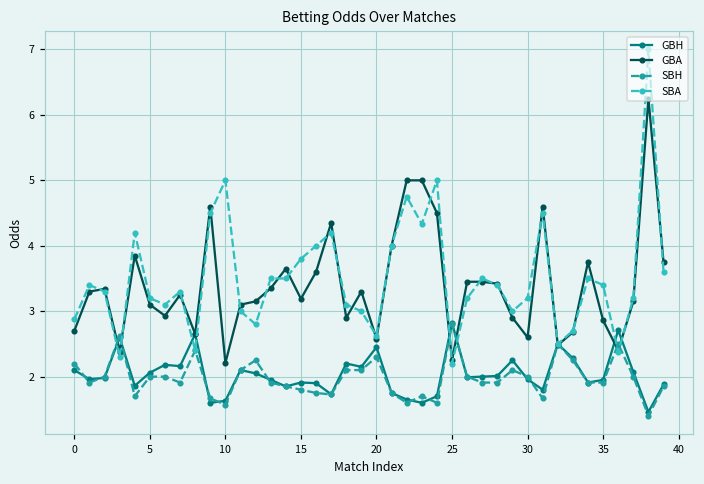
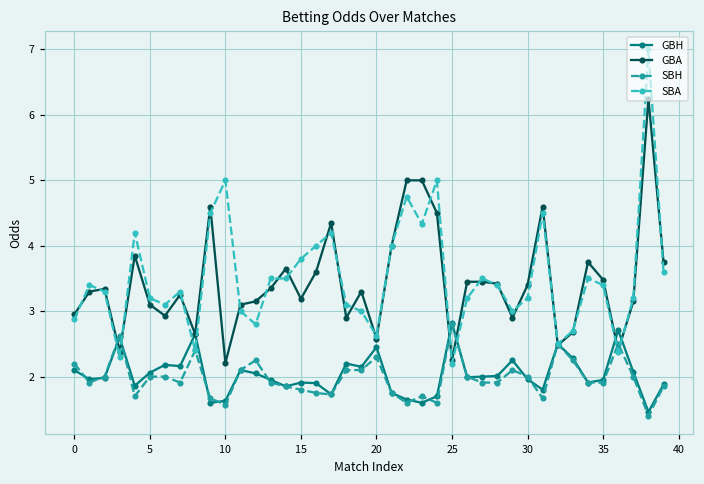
  {
    "GBA": {
-     "0": 2.7,
+     "0": 3.0,
      "5": 3.1,
      "10": 2.2,
      "15": 3.2,
      "20": 2.6,
      "25": 2.3,
-     "30": 2.6,
-     "35": 2.9
+     "30": 3.4,
+     "35": 3.5
    }
  }
